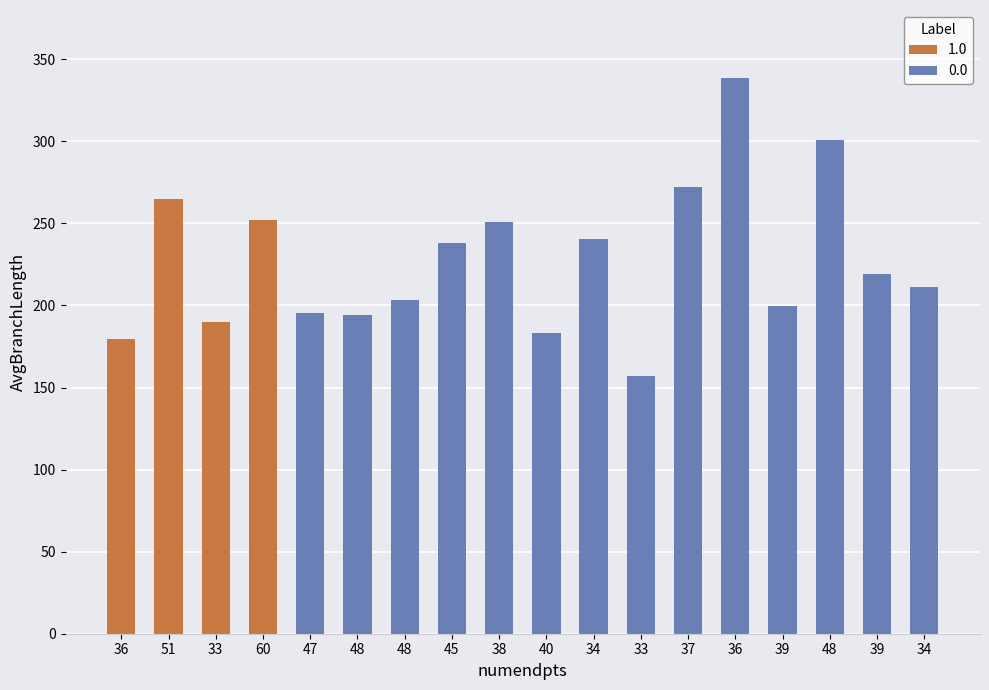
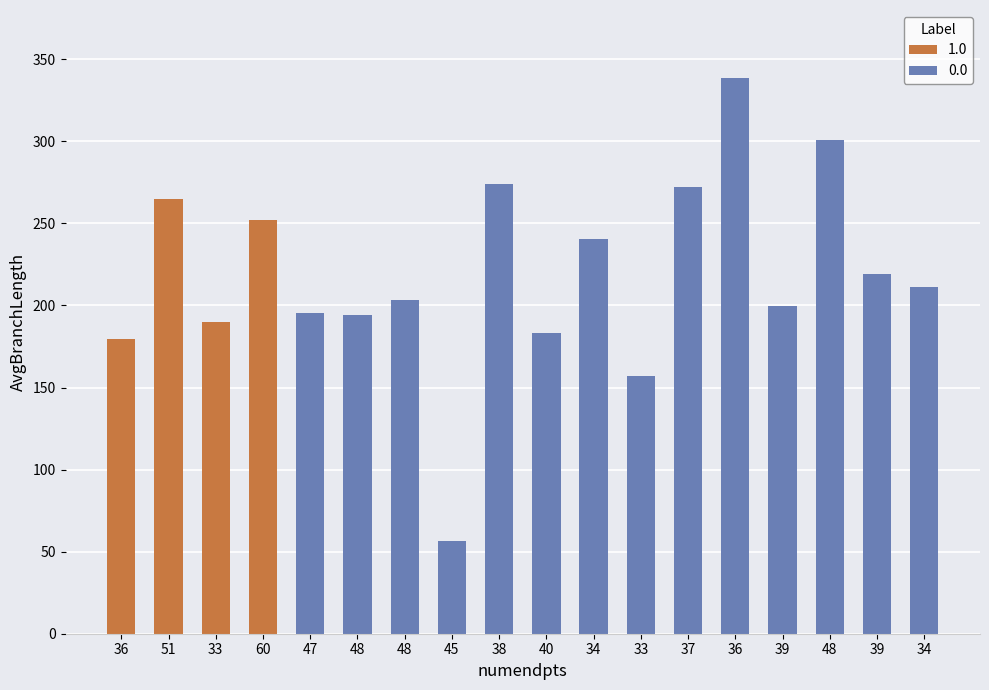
  {
    "51": 265,
    "60": 252,
    "47": 195,
-   "45": 238,
-   "38": 251,
+   "45": 56,
+   "38": 274,
    "40": 183,
    "37": 272
  }
